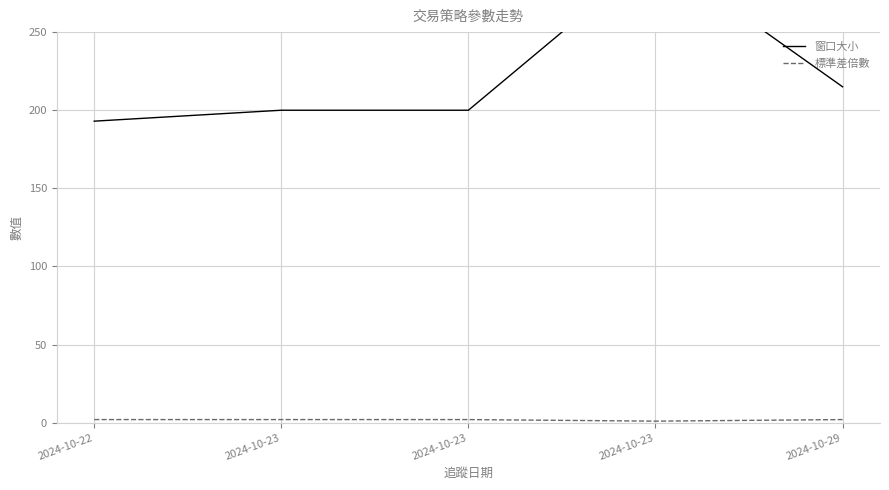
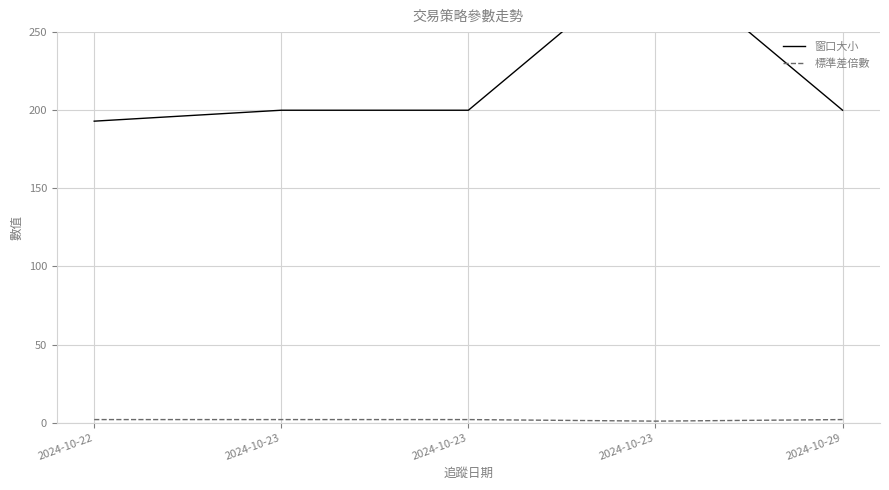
  {
    "窗口大小": {
      "2024-10-22": 193,
-     "2024-10-29": 215
+     "2024-10-29": 200
    },
    "標準差倍數": {
      "2024-10-22": 2,
      "2024-10-29": 2
    }
  }
